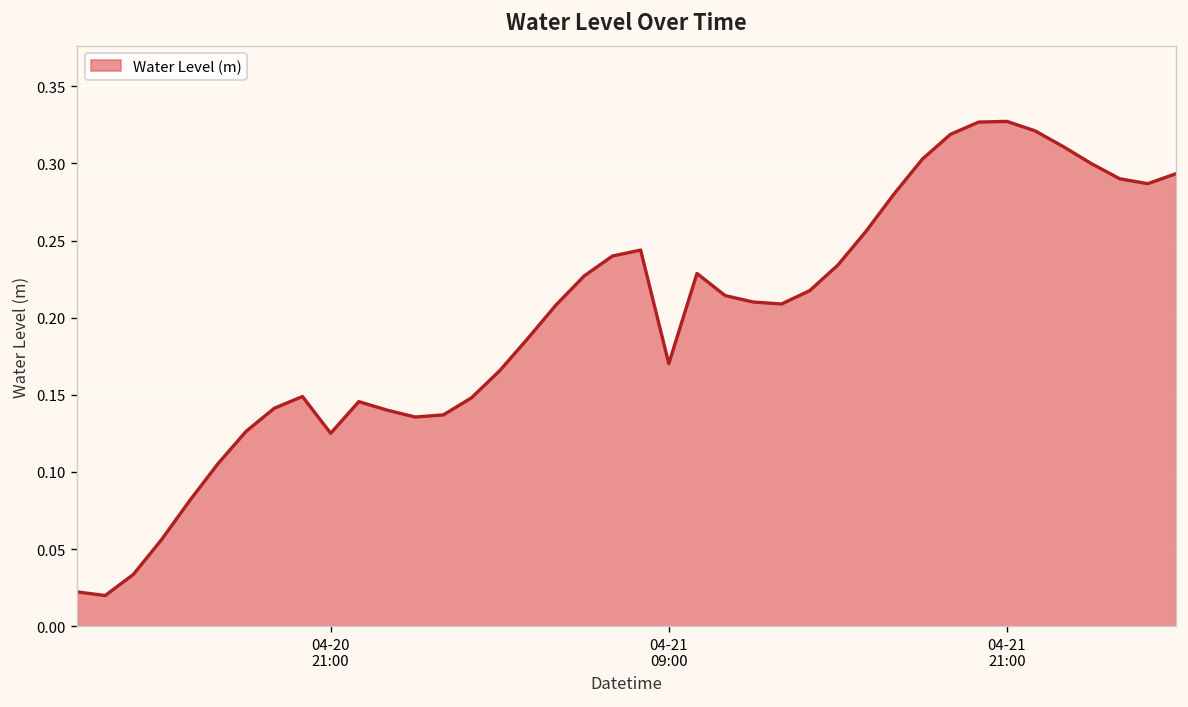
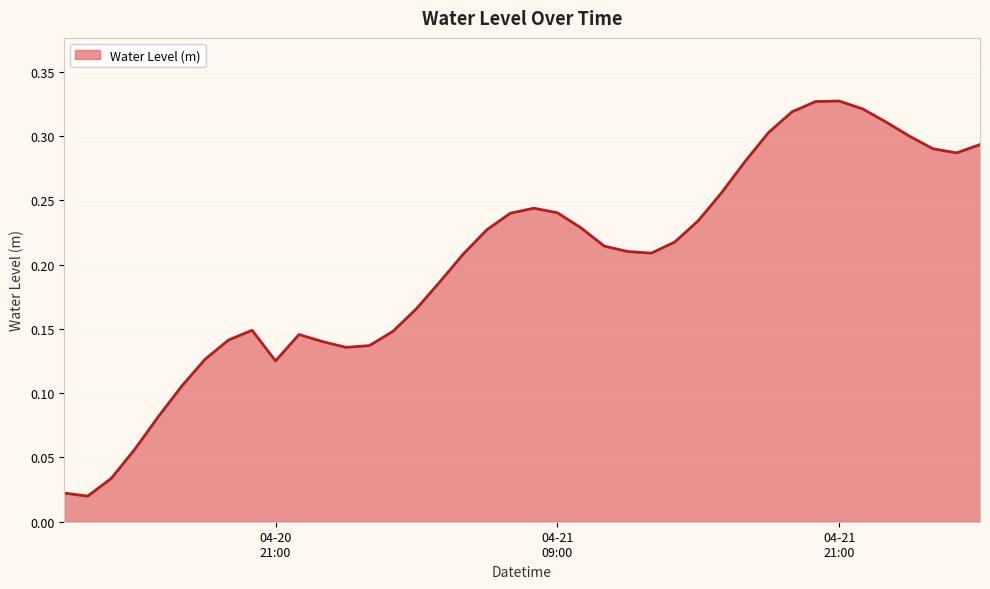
  {
    "04-20 21:00": 0.125,
-   "04-21 09:00": 0.170,
+   "04-21 09:00": 0.240,
    "04-21 21:00": 0.327
  }
